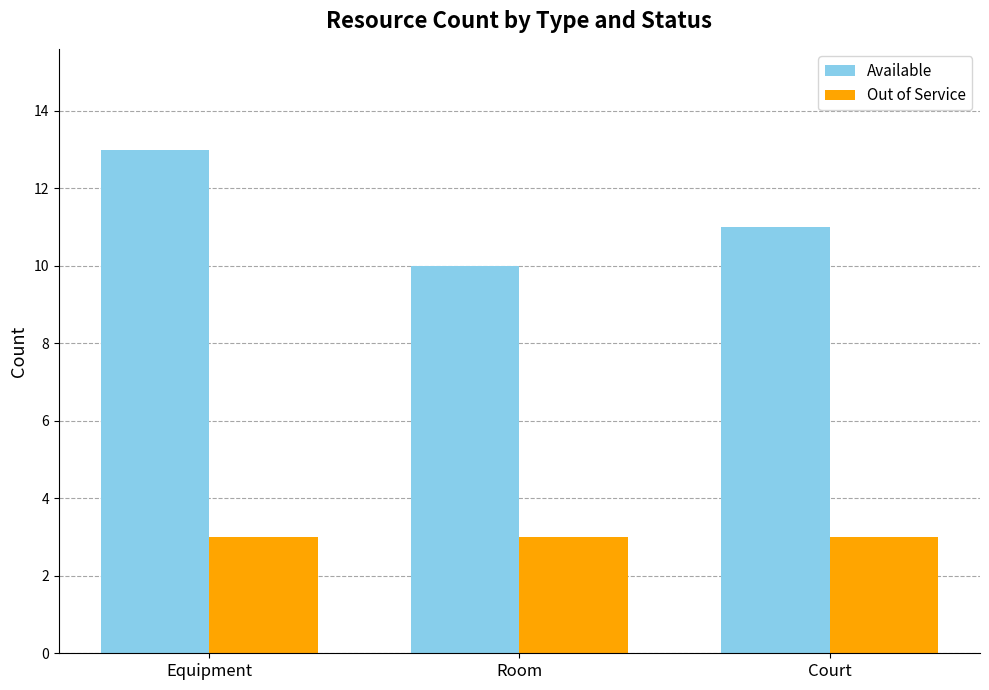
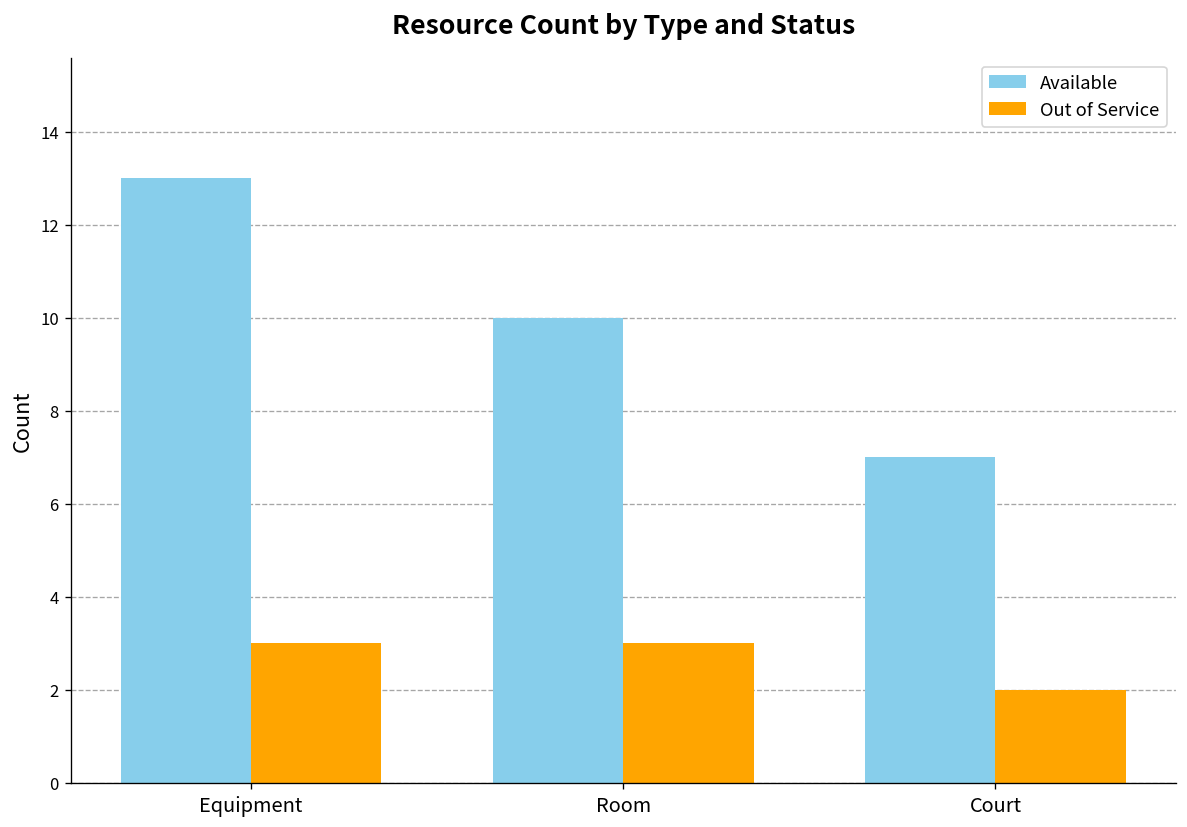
  {
    "Available": {
      "Equipment": 13,
      "Room": 10,
-     "Court": 11
+     "Court": 7
    },
    "Out of Service": {
      "Equipment": 3,
      "Room": 3,
-     "Court": 3
+     "Court": 2
    }
  }
